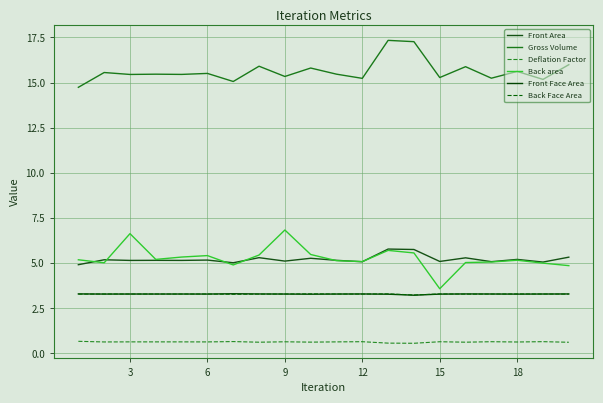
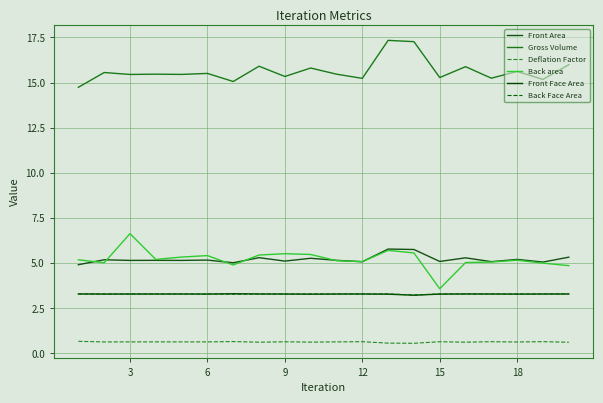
  {
    "Back area": {
      "3": 6.6,
      "6": 5.4,
-     "9": 6.8,
+     "9": 5.5,
      "15": 3.6
    }
  }
